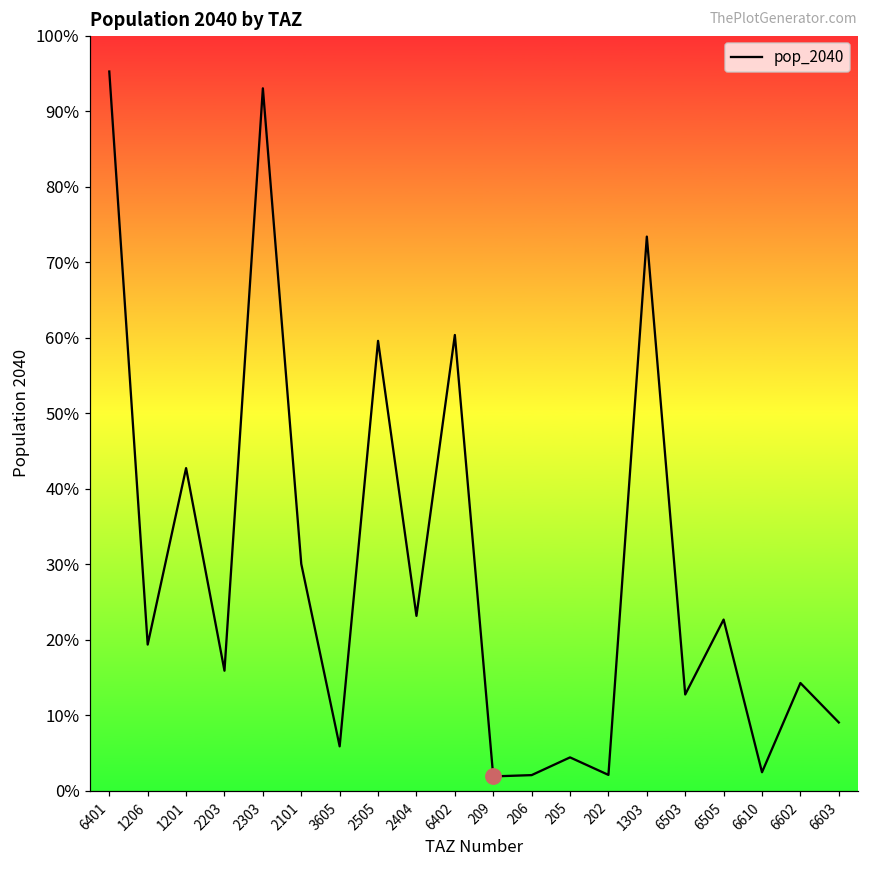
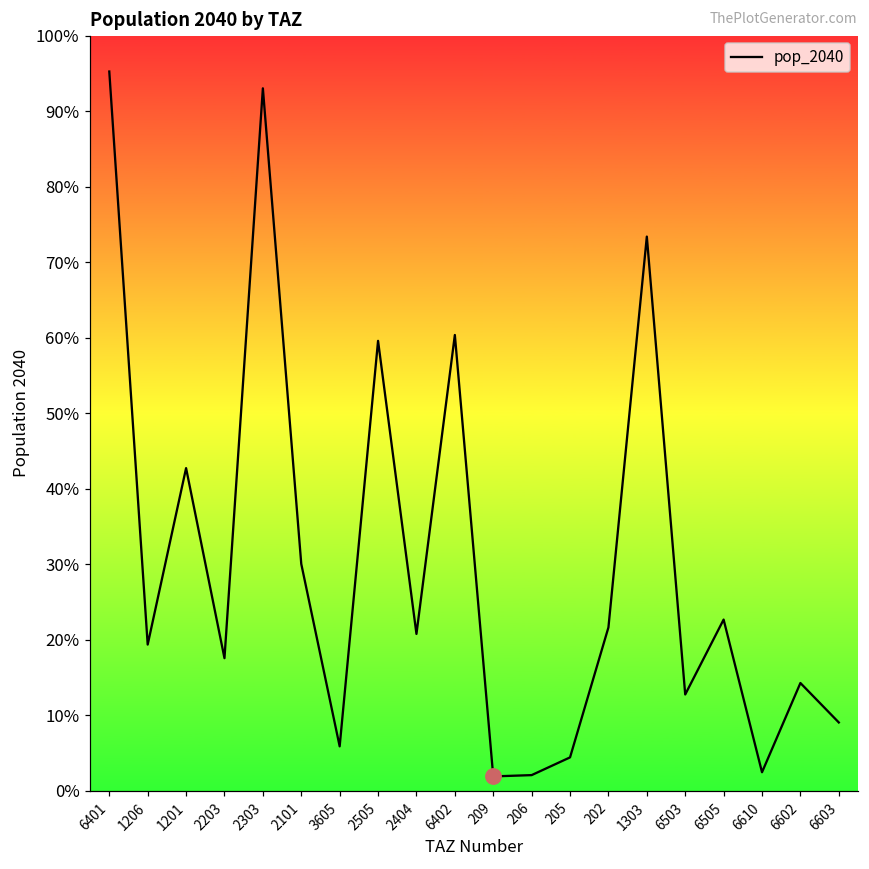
  {
    "pop_2040": {
      "6401": "95%",
      "1206": "19%",
      "1201": "43%",
-     "2203": "16%",
+     "2203": "18%",
      "2303": "93%",
      "2101": "30%",
      "3605": "6%",
      "2505": "60%",
-     "2404": "23%",
+     "2404": "21%",
      "6402": "60%",
      "206": "2%",
      "205": "4%",
-     "202": "2%",
+     "202": "22%",
      "1303": "73%",
      "6503": "13%",
      "6505": "23%",
      "6610": "2%",
      "6602": "14%",
      "6603": "9%"
    }
  }
